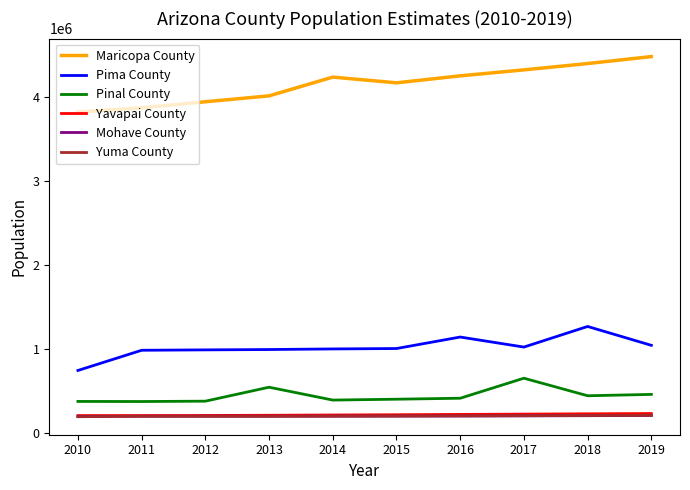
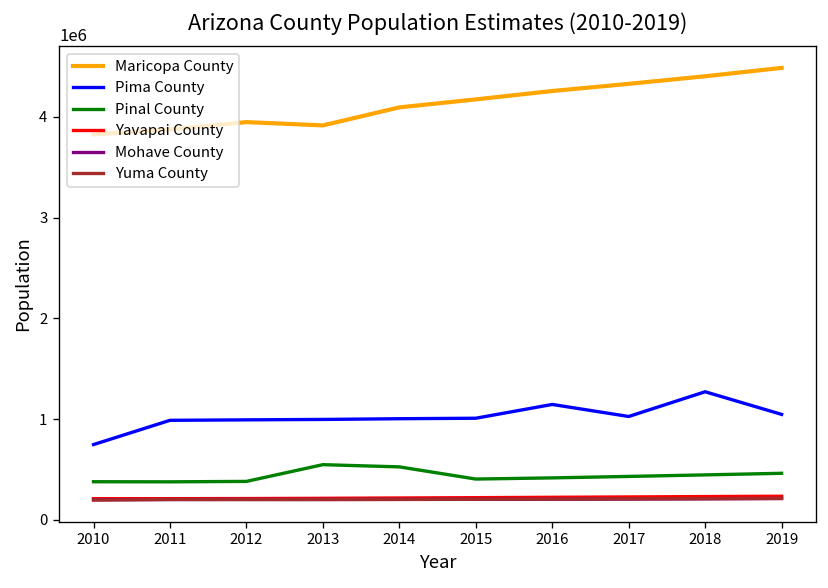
  {
    "Maricopa County": {
      "2012": 3900000,
-     "2013": 4000000,
-     "2014": 4200000,
+     "2013": 3900000,
+     "2014": 4100000,
      "2015": 4200000,
      "2016": 4300000,
      "2017": 4300000,
      "2018": 4400000,
      "2019": 4500000
    },
    "Pima County": {
      "2010": 700000,
      "2011": 1000000,
      "2012": 1000000,
      "2013": 1000000,
      "2014": 1000000,
      "2015": 1000000,
      "2016": 1100000,
      "2017": 1000000,
      "2018": 1300000,
      "2019": 1000000
    },
    "Pinal County": {
      "2010": 400000,
      "2011": 400000,
      "2012": 400000,
      "2013": 500000,
-     "2014": 400000,
+     "2014": 500000,
      "2015": 400000,
      "2016": 400000,
-     "2017": 700000,
+     "2017": 400000,
      "2018": 400000,
      "2019": 500000
    }
  }
